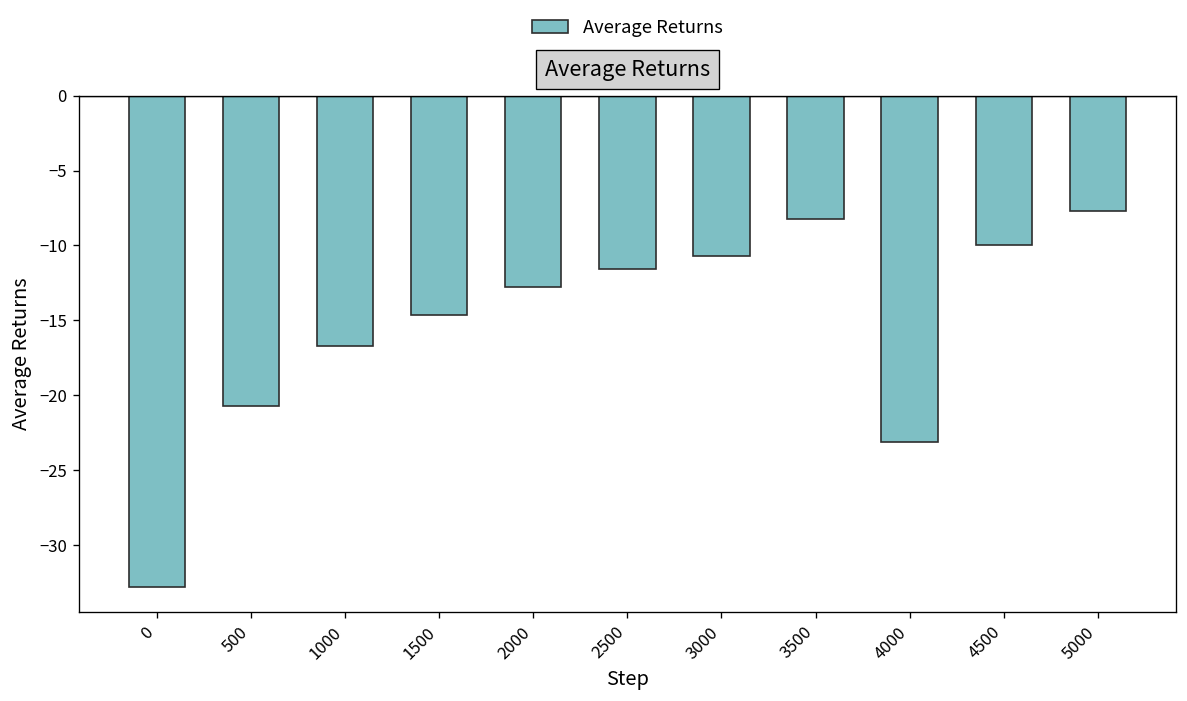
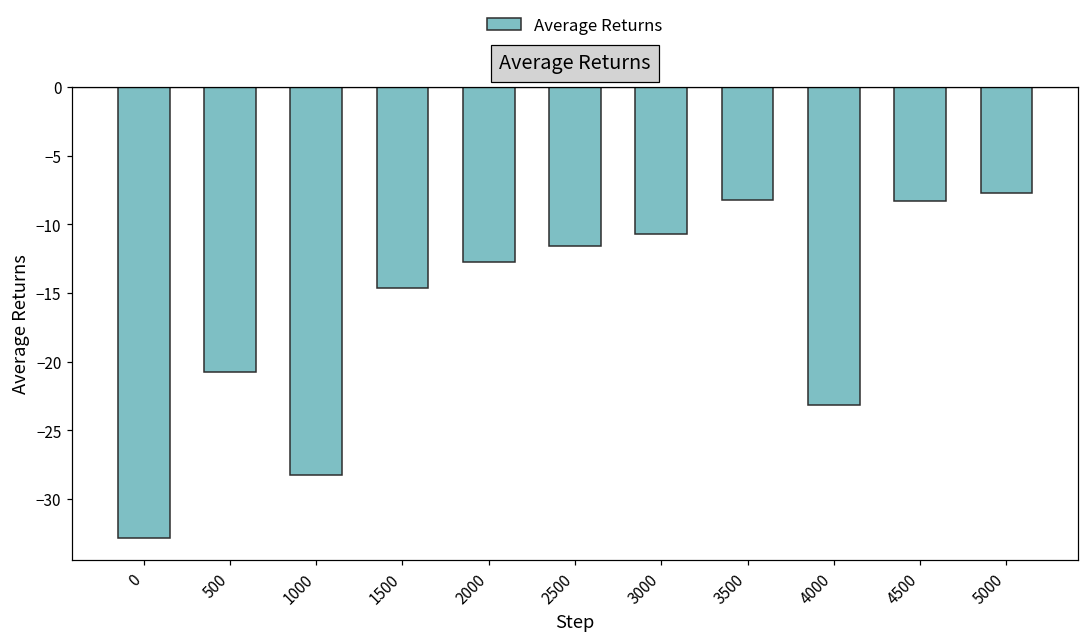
  {
    "0": -32.8,
    "500": -20.7,
-   "1000": -16.7,
+   "1000": -28.2,
    "1500": -14.7,
    "2000": -12.8,
    "2500": -11.6,
    "3000": -10.7,
    "3500": -8.3,
    "4000": -23.2,
-   "4500": -10.0,
+   "4500": -8.3,
    "5000": -7.7
  }
